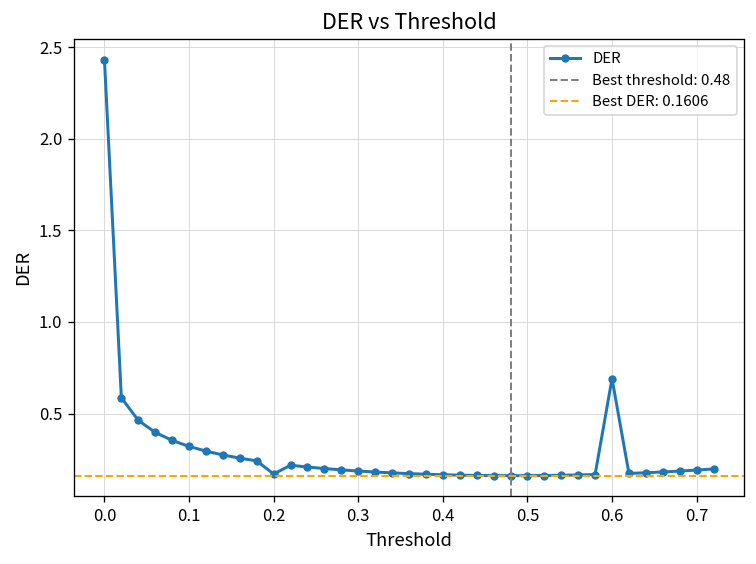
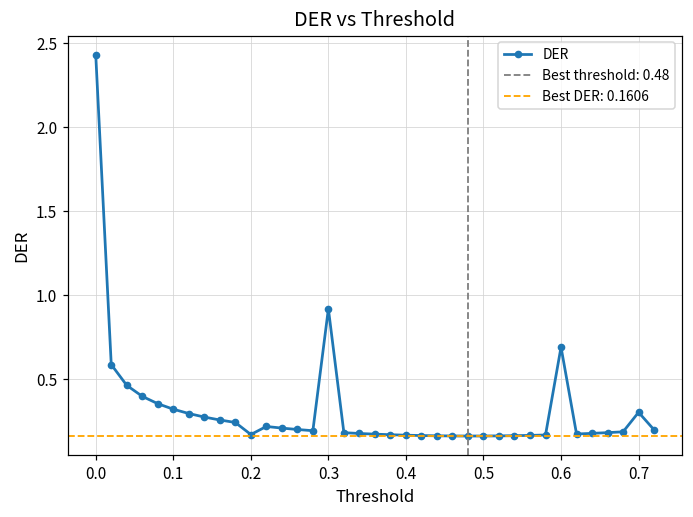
  {
    "0.0": 2.43,
    "0.1": 0.32,
    "0.2": 0.17,
-   "0.3": 0.19,
+   "0.3": 0.92,
    "0.4": 0.17,
    "0.5": 0.16,
    "0.6": 0.69,
-   "0.7": 0.19
+   "0.7": 0.30
  }
